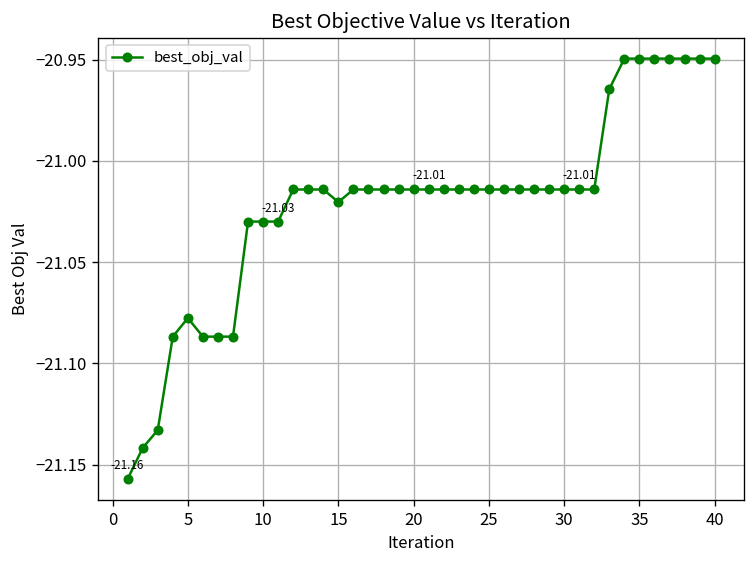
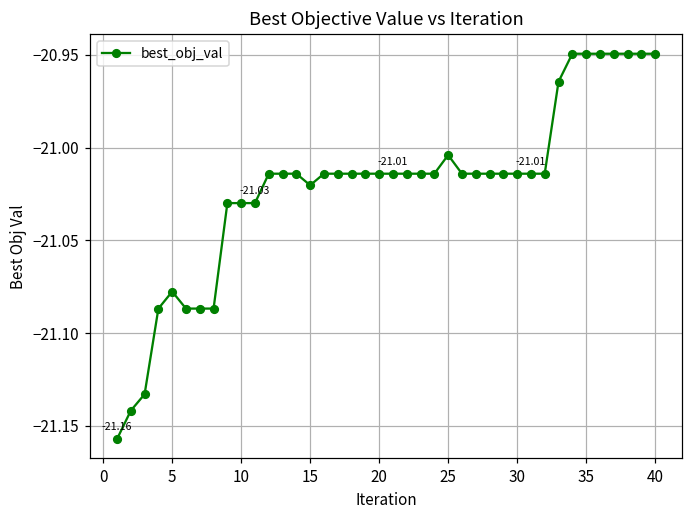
  {
    "5": -21.078,
    "15": -21.020,
-   "25": -21.014,
+   "25": -21.004,
    "35": -20.949,
    "40": -20.949
  }
